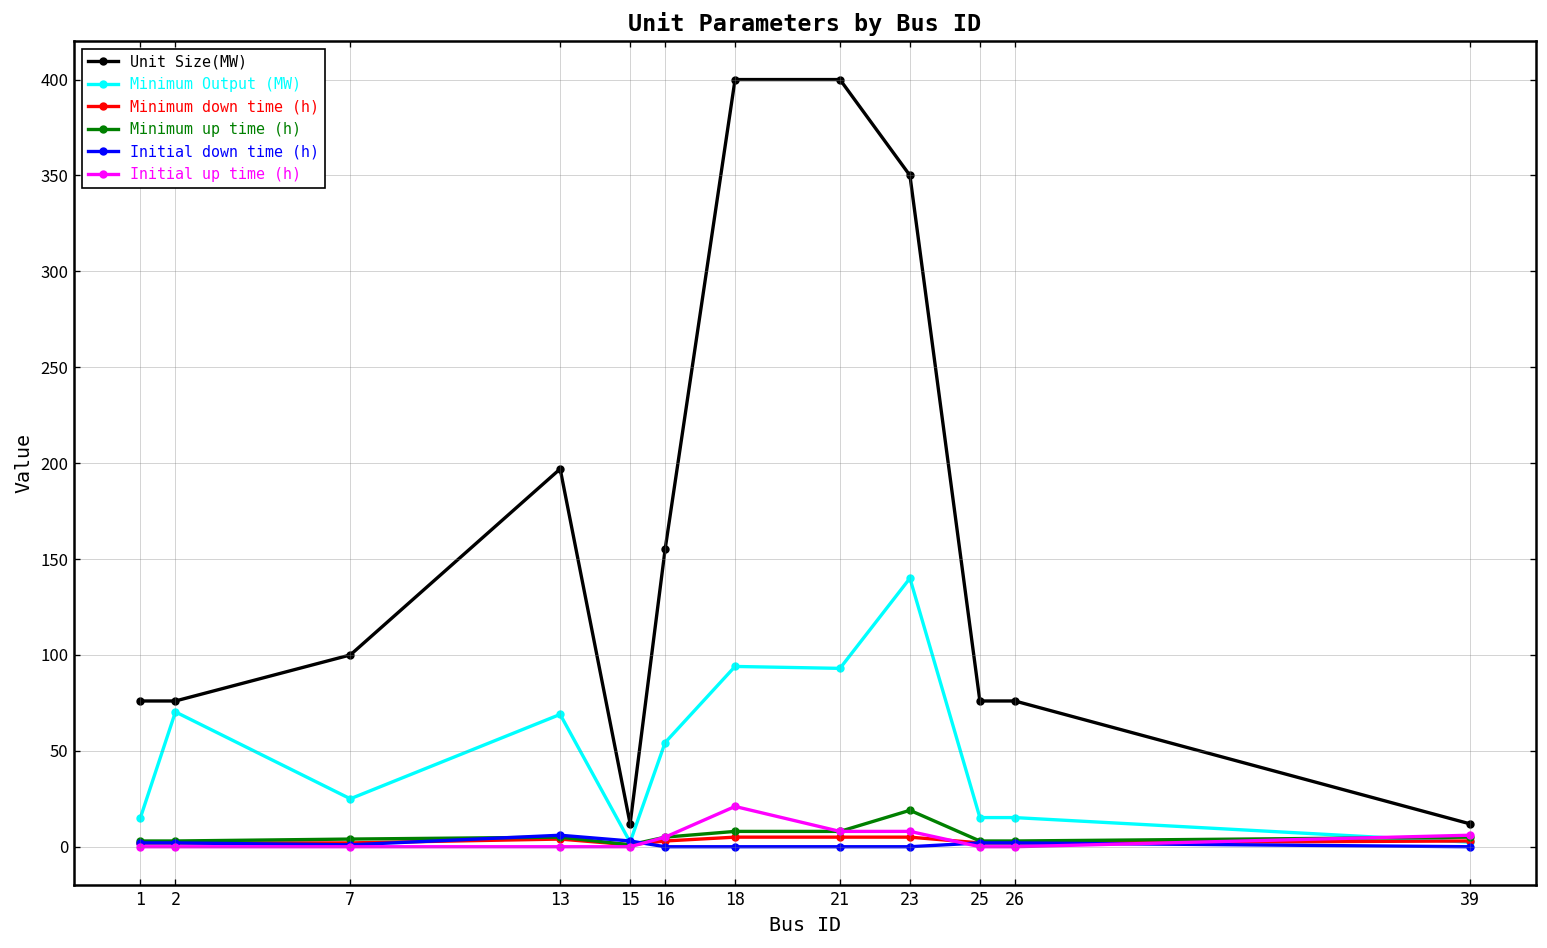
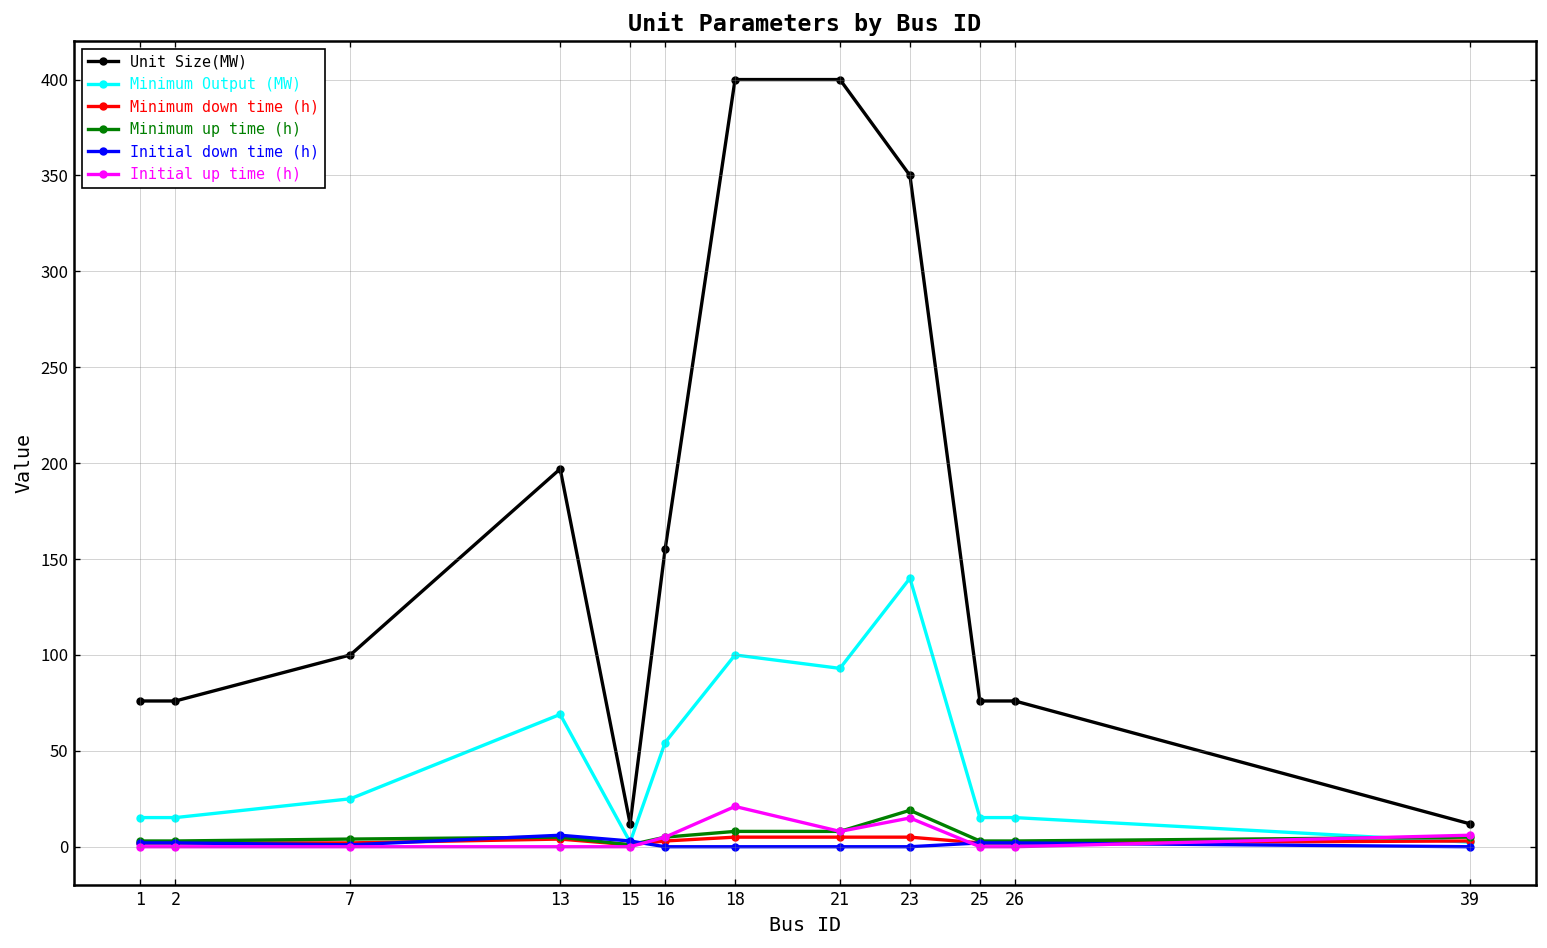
  {
    "Unit Size(MW)": {
      "1": 76,
      "2": 76,
      "7": 100,
      "13": 197,
      "15": 12,
      "16": 155,
      "18": 400,
      "21": 400,
      "23": 350,
      "25": 76,
      "26": 76,
      "39": 12
    },
    "Minimum Output (MW)": {
      "1": 15,
-     "2": 70,
+     "2": 15,
      "7": 25,
      "13": 69,
      "16": 54,
-     "18": 94,
+     "18": 100,
      "21": 93,
      "23": 140,
      "25": 15,
      "26": 15
    },
    "Minimum down time (h)": {
      "16": 3,
      "18": 5,
      "21": 5,
      "23": 5
    },
    "Minimum up time (h)": {
      "7": 4,
      "18": 8,
      "23": 19
    },
    "Initial down time (h)": {
      "16": 0,
      "18": 0,
      "21": 0,
      "23": 0,
      "39": 0
    },
    "Initial up time (h)": {
      "1": 0,
      "2": 0,
      "13": 0,
      "18": 21,
-     "23": 8,
+     "23": 15,
      "25": 0,
      "26": 0
    }
  }
